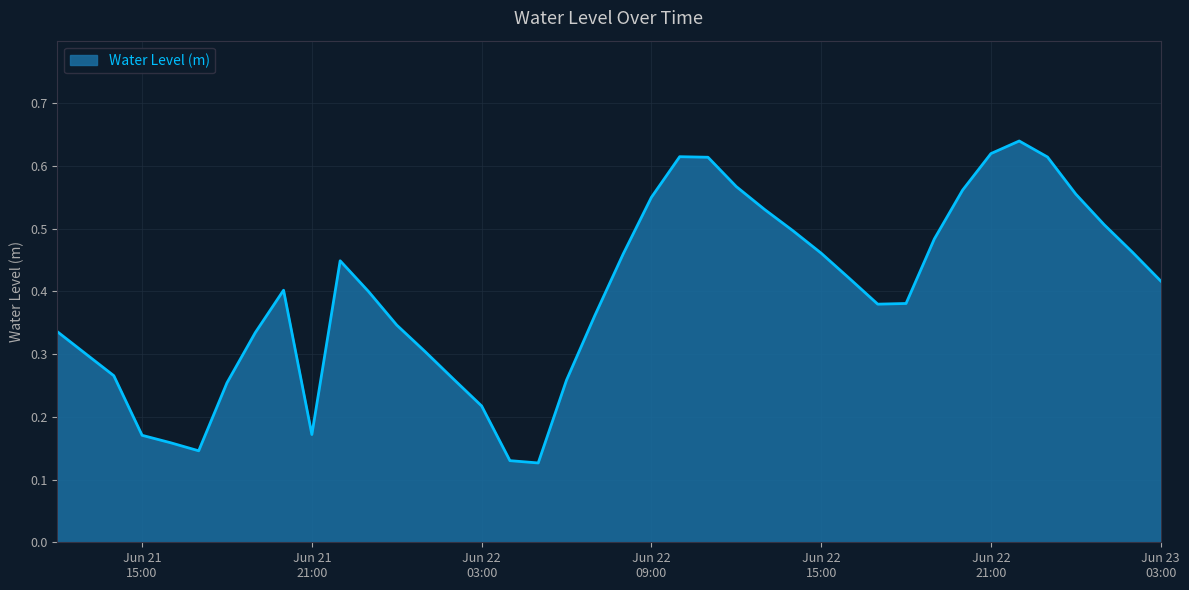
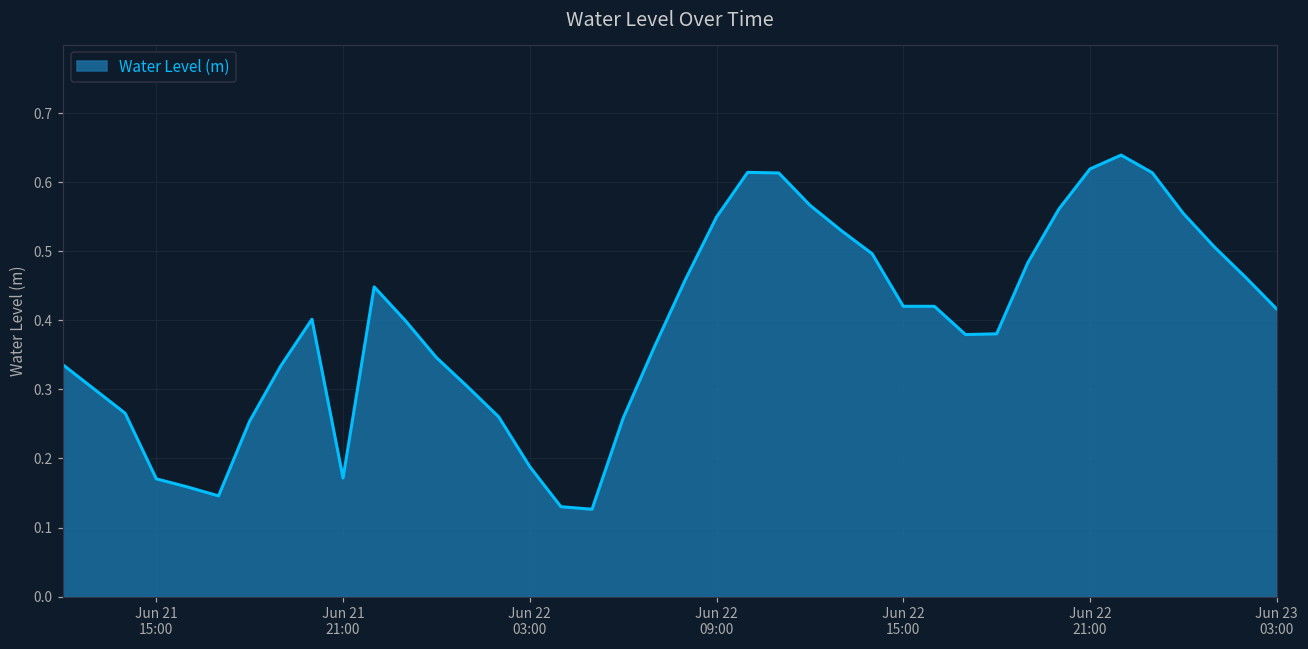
  {
    "Jun 21 15:00": 0.17,
    "Jun 21 21:00": 0.17,
-   "Jun 22 03:00": 0.22,
+   "Jun 22 03:00": 0.19,
    "Jun 22 09:00": 0.55,
-   "Jun 22 15:00": 0.46,
+   "Jun 22 15:00": 0.42,
    "Jun 22 21:00": 0.62,
    "Jun 23 03:00": 0.42
  }
